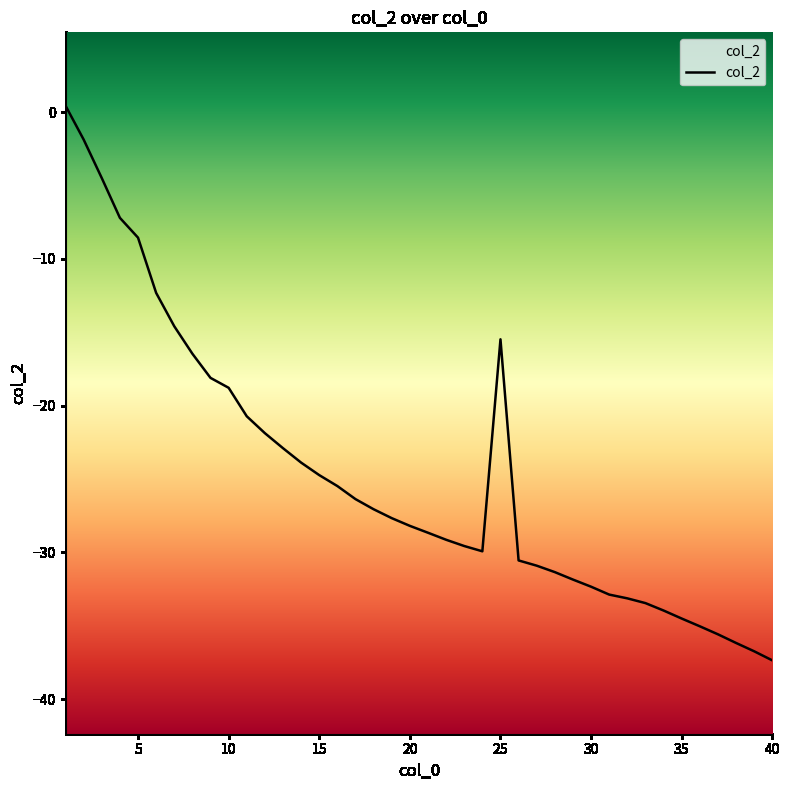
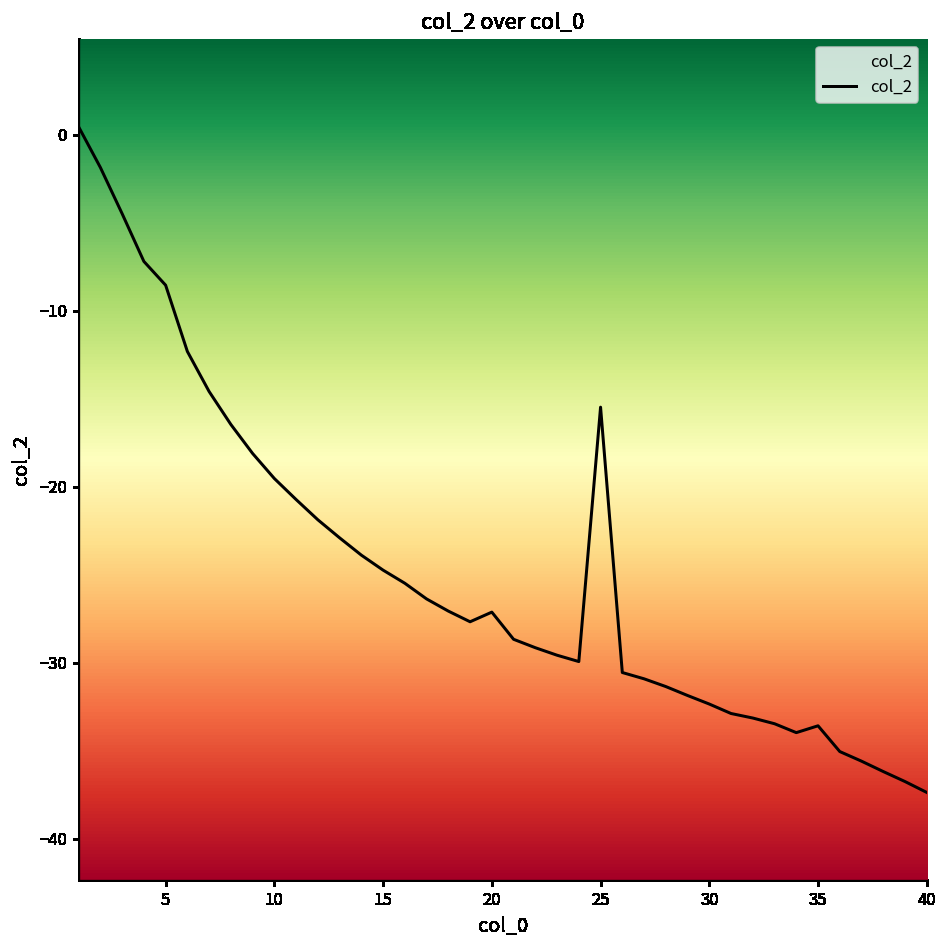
  {
    "5": -8.5,
-   "10": -18.8,
+   "10": -19.5,
    "15": -24.7,
-   "20": -28.2,
+   "20": -27.1,
    "25": -15.5,
    "30": -32.3,
-   "35": -34.5,
+   "35": -33.6,
    "40": -37.4
  }
